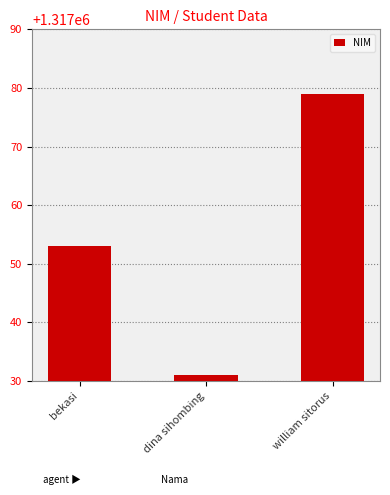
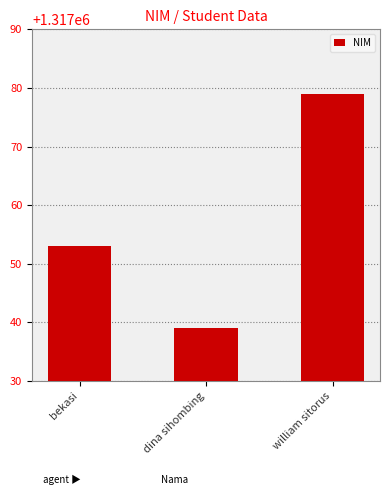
  {
    "bekasi": 1317053,
-   "dina sihombing": 1317031,
+   "dina sihombing": 1317039,
    "william sitorus": 1317079
  }
